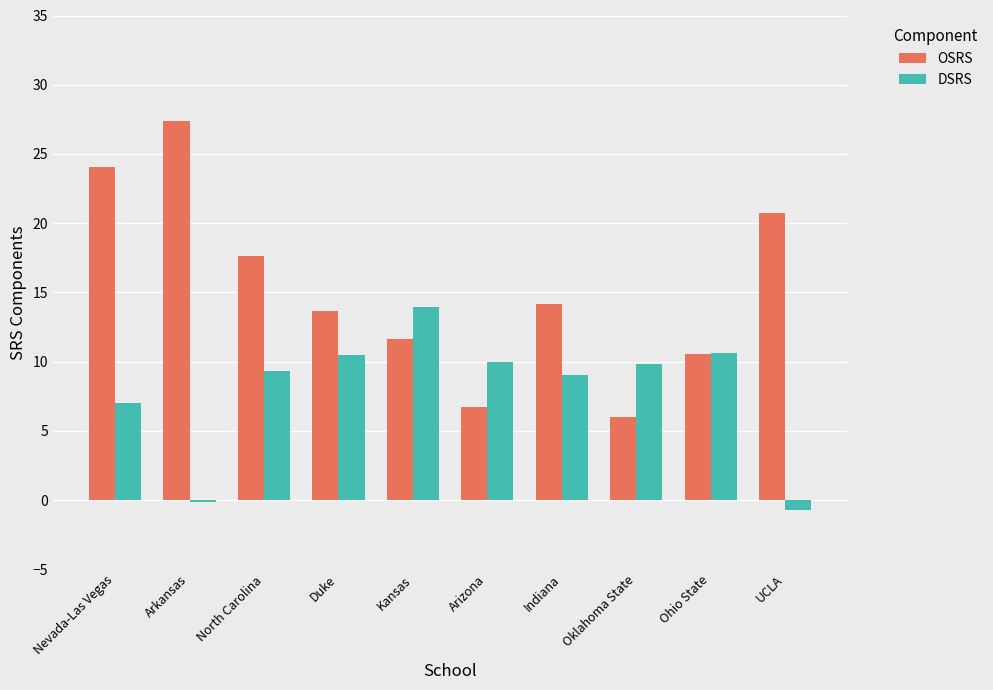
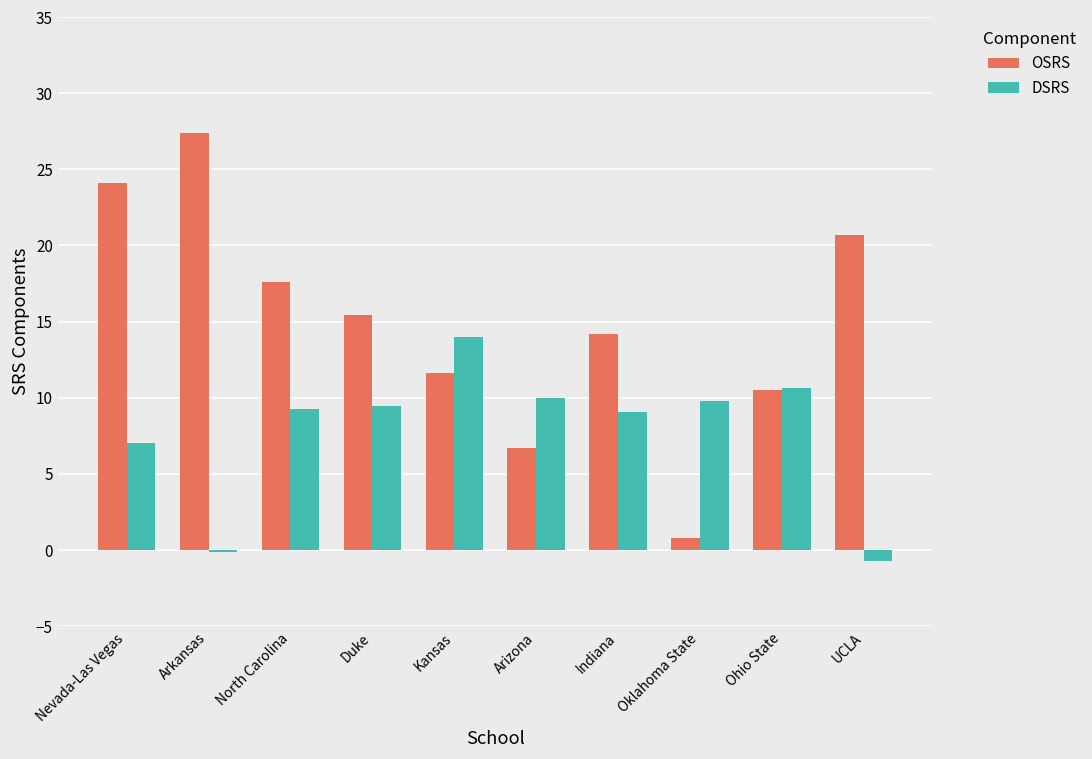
  {
    "OSRS": {
      "Nevada-Las Vegas": 24.1,
      "Arkansas": 27.4,
      "North Carolina": 17.6,
-     "Duke": 13.7,
+     "Duke": 15.4,
      "Kansas": 11.6,
      "Arizona": 6.7,
      "Indiana": 14.2,
-     "Oklahoma State": 6.0,
+     "Oklahoma State": 0.8,
      "Ohio State": 10.5,
      "UCLA": 20.7
    },
    "DSRS": {
      "Nevada-Las Vegas": 7.0,
      "North Carolina": 9.3,
-     "Duke": 10.5,
+     "Duke": 9.5,
      "Kansas": 14.0,
      "Arizona": 10.0,
      "Indiana": 9.0,
      "Oklahoma State": 9.8,
      "Ohio State": 10.6,
      "UCLA": -0.7
    }
  }
